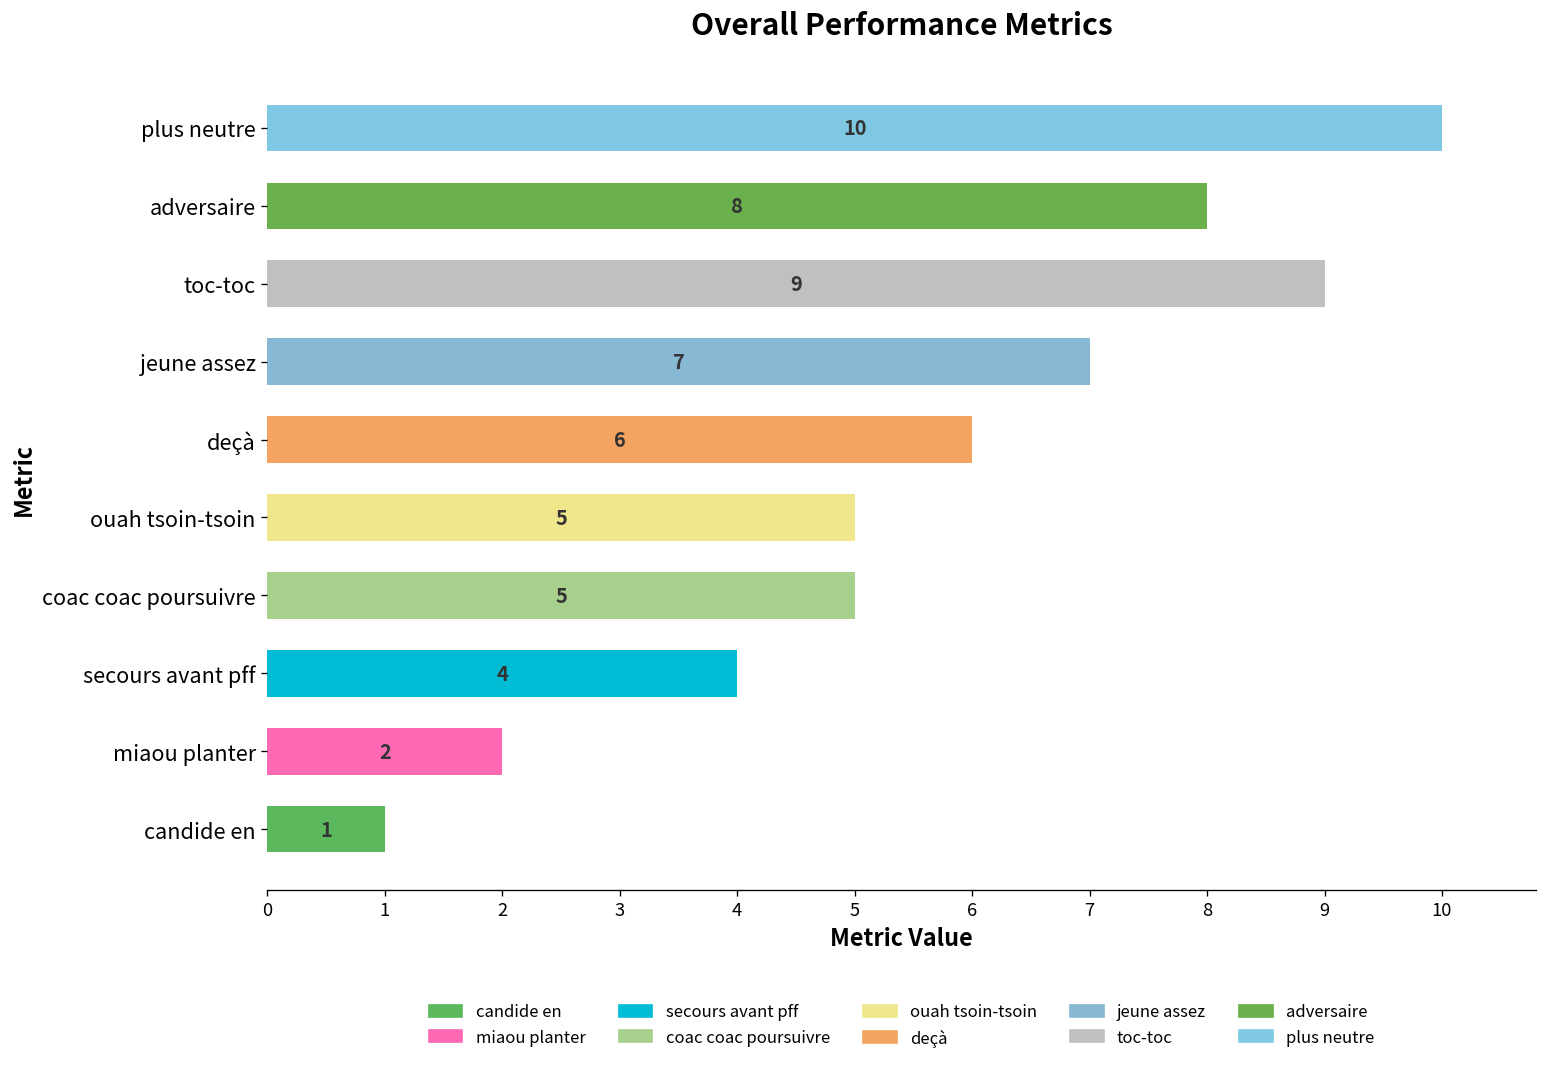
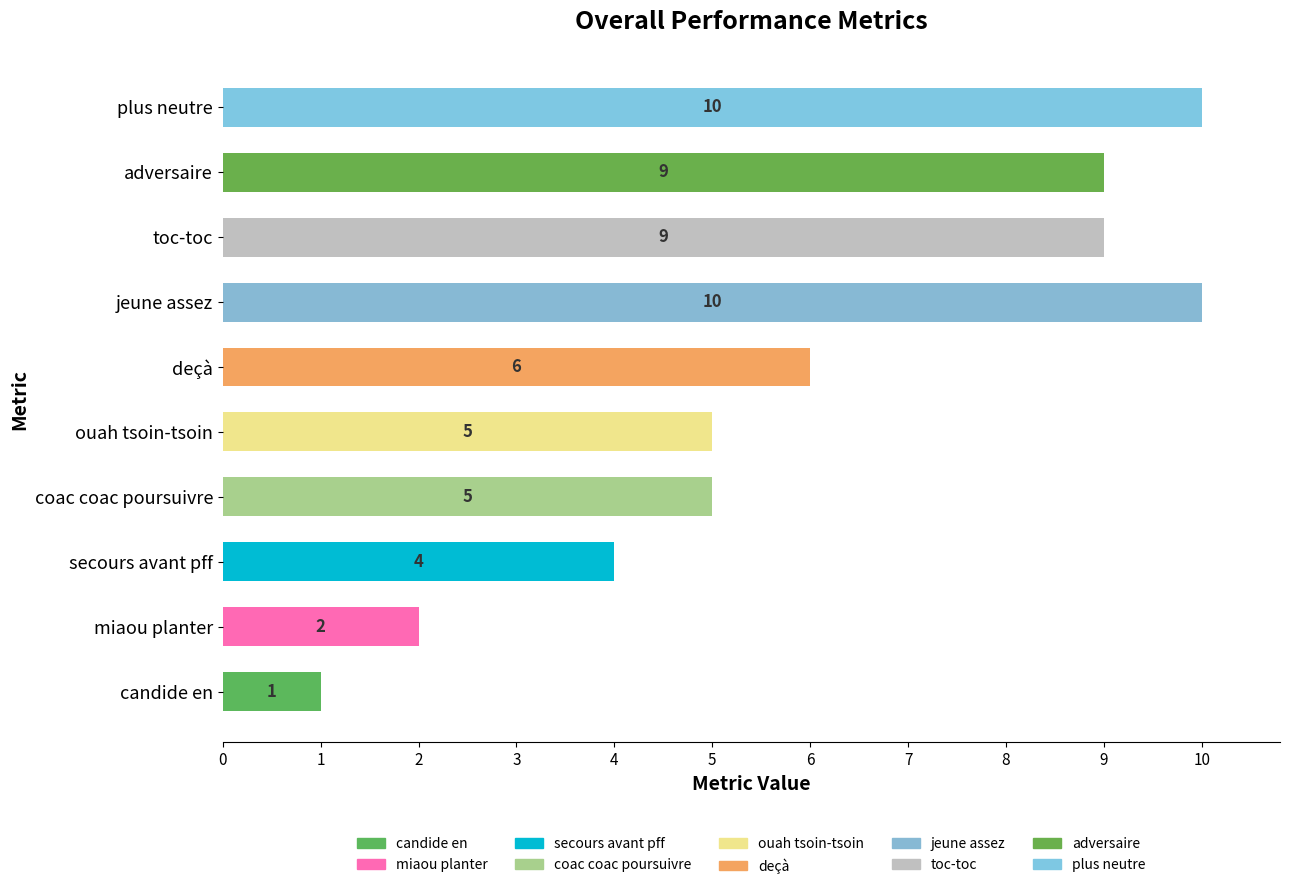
  {
    "plus neutre": 10,
-   "adversaire": 8,
+   "adversaire": 9,
    "toc-toc": 9,
-   "jeune assez": 7,
+   "jeune assez": 10,
    "deçà": 6,
    "ouah tsoin-tsoin": 5,
    "coac coac poursuivre": 5,
    "secours avant pff": 4,
    "miaou planter": 2,
    "candide en": 1
  }
